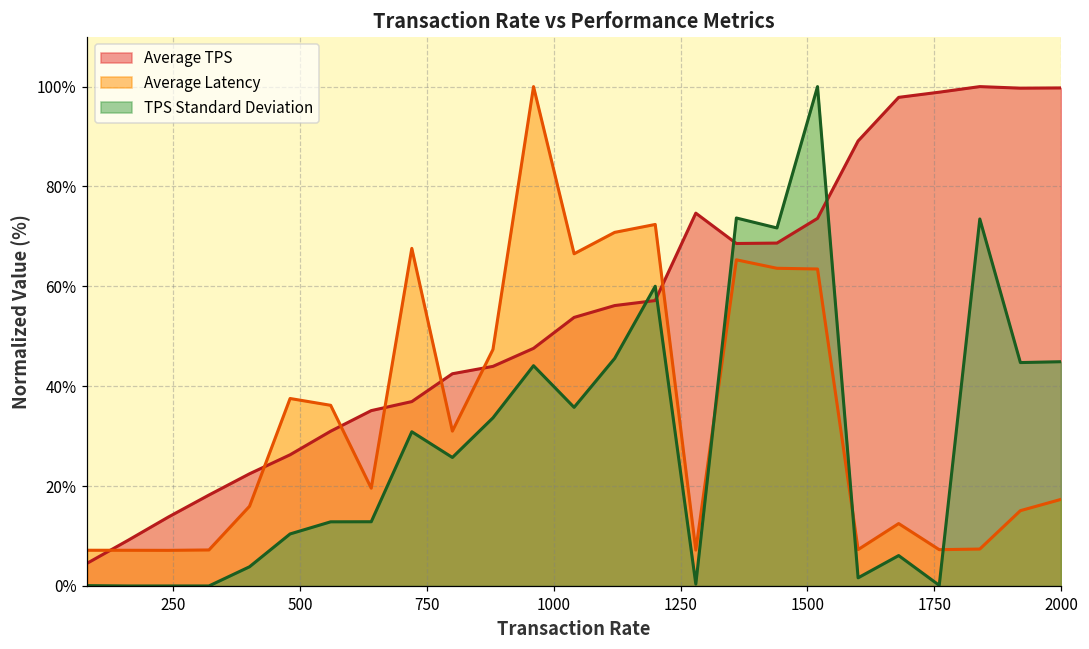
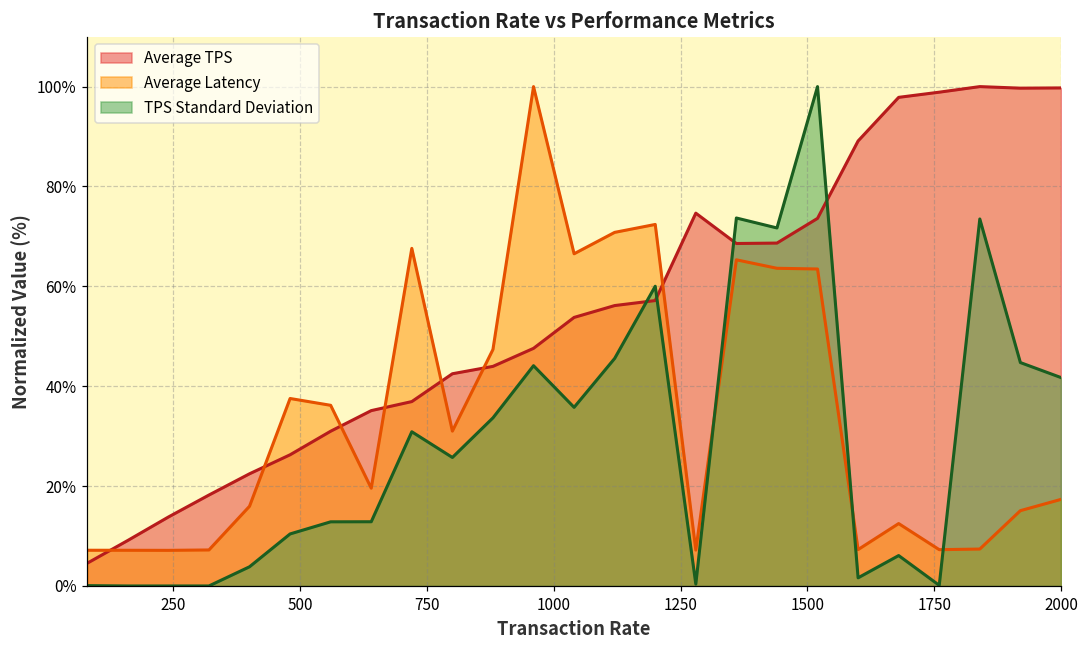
  {
    "Average TPS": {
      "2000": "100%"
    },
    "Average Latency": {
      "2000": "17%"
    },
    "TPS Standard Deviation": {
-     "2000": "45%"
+     "2000": "42%"
    }
  }
